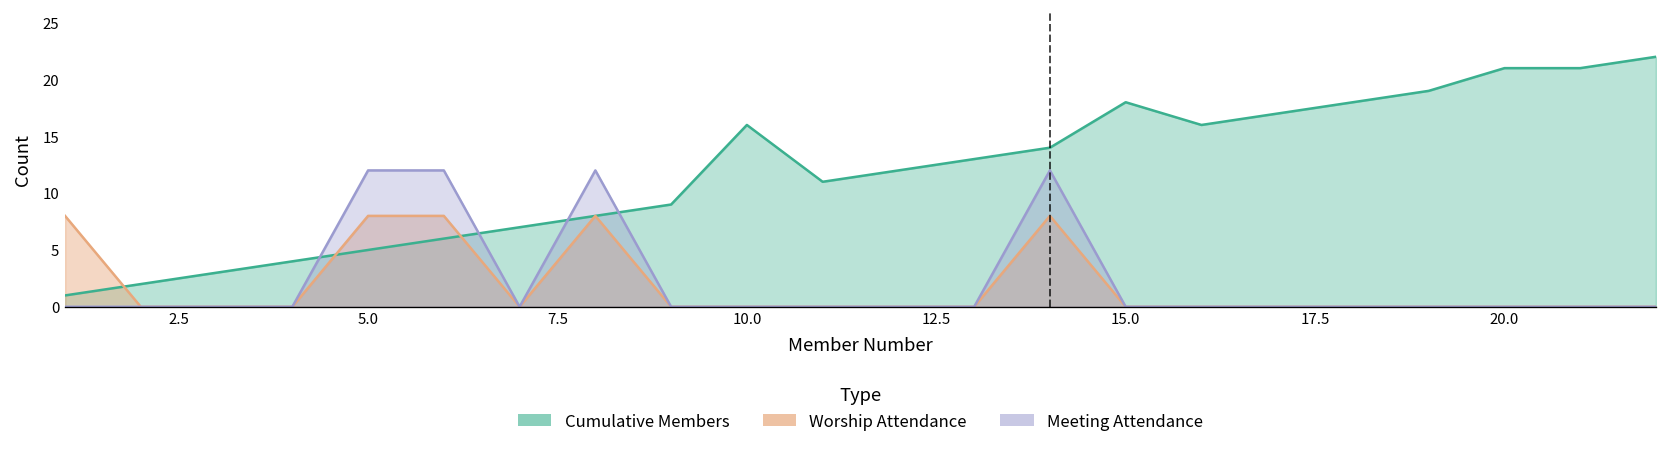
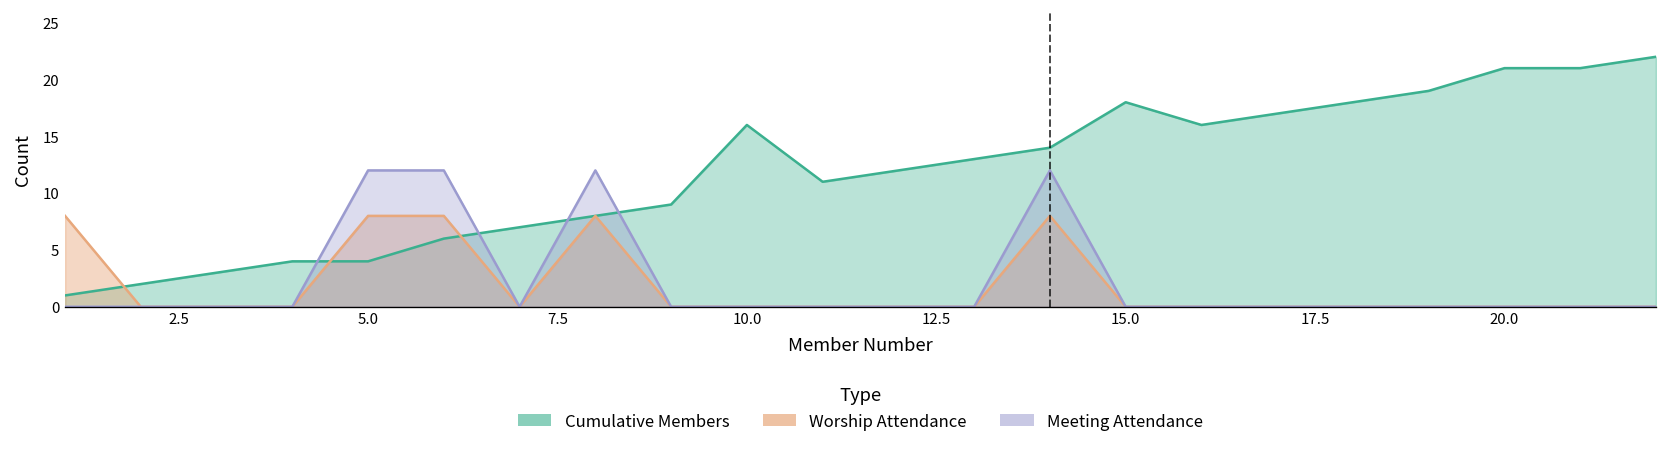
  {
    "Cumulative Members": {
-     "5.0": 5,
+     "5.0": 4,
      "10.0": 16,
      "15.0": 18,
      "20.0": 21
    },
    "Worship Attendance": {
      "5.0": 8
    },
    "Meeting Attendance": {
      "5.0": 12
    }
  }
